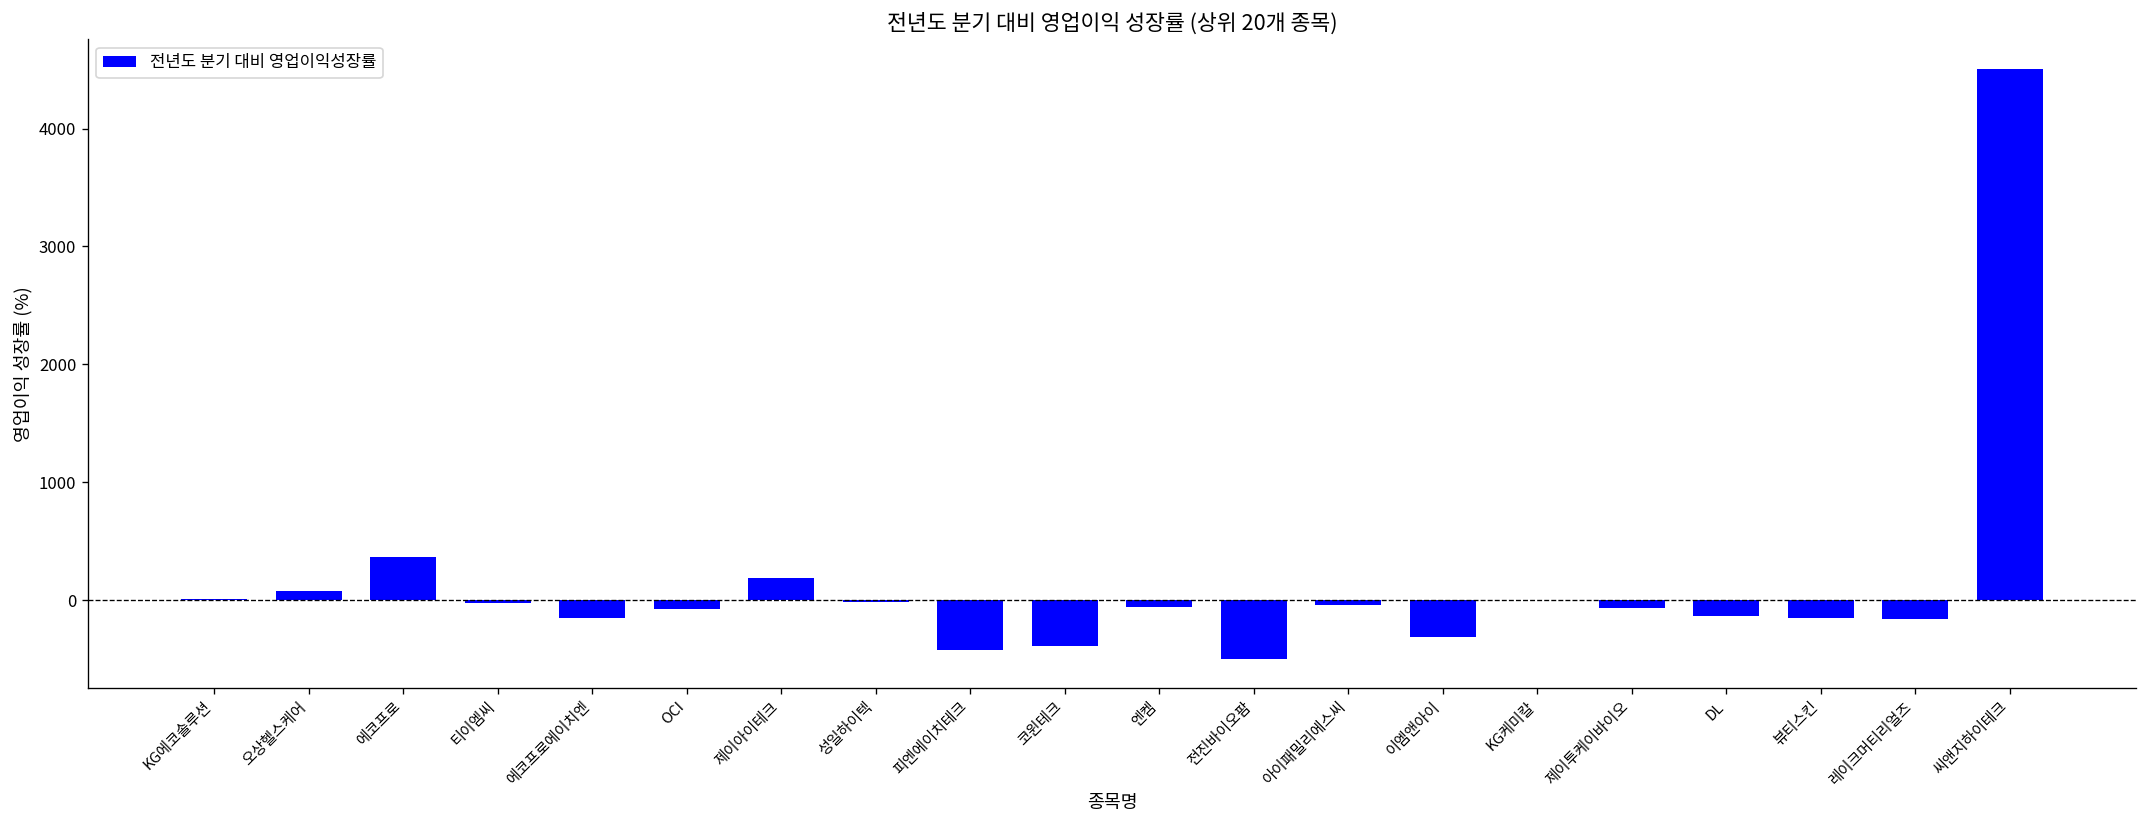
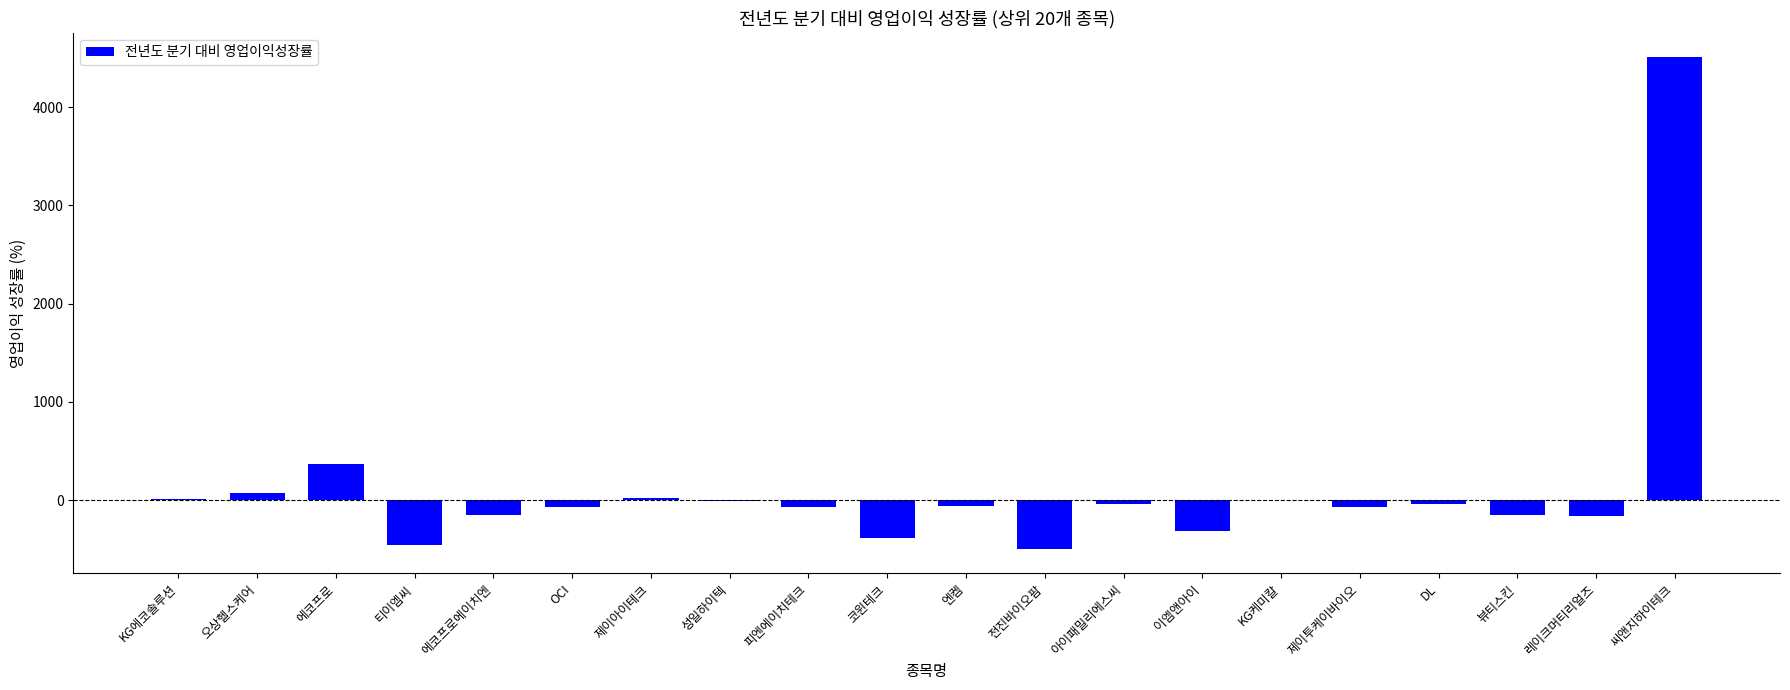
  {
    "오상헬스케어": 100,
    "에코프로": 400,
-   "티이엠씨": 0,
+   "티이엠씨": -500,
    "에코프로에이치엔": -200,
    "OCI": -100,
-   "제이아이테크": 200,
-   "피엔에이치테크": -400,
+   "제이아이테크": 0,
+   "피엔에이치테크": -100,
    "코윈테크": -400,
    "엔켐": -100,
    "전진바이오팜": -500,
    "아이패밀리에스씨": 0,
    "이엠앤아이": -300,
    "제이투케이바이오": -100,
-   "DL": -100,
+   "DL": 0,
    "뷰티스킨": -200,
    "레이크머티리얼즈": -200,
    "씨앤지하이테크": 4500
  }
